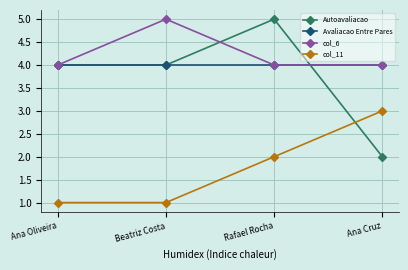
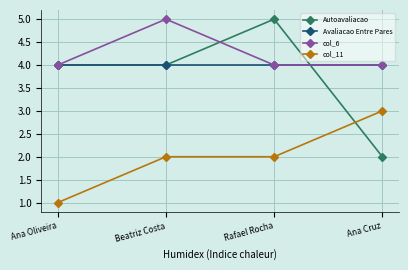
  {
    "col_6": {
      "Beatriz Costa": 5
    },
    "col_11": {
      "Ana Oliveira": 1,
-     "Beatriz Costa": 1,
+     "Beatriz Costa": 2,
      "Rafael Rocha": 2,
      "Ana Cruz": 3
    }
  }
